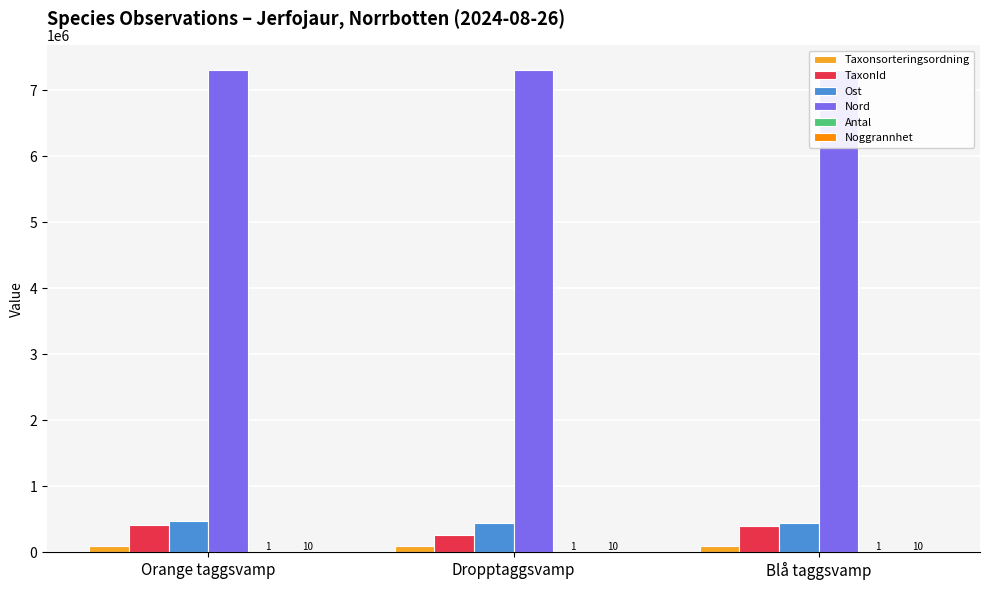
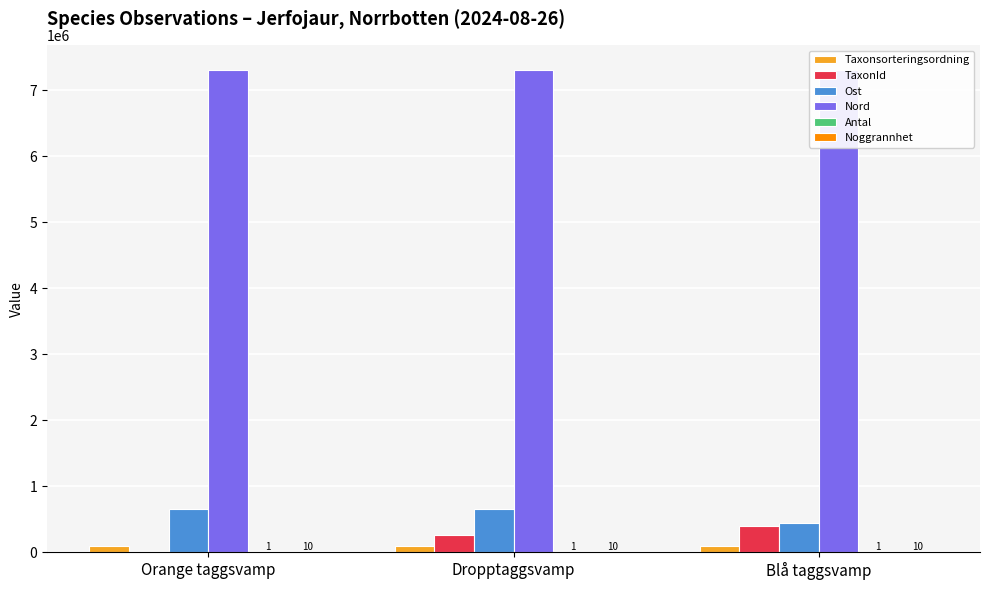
  {
    "TaxonId": {
-     "Orange taggsvamp": 400000,
+     "Orange taggsvamp": 0,
      "Dropptaggsvamp": 300000,
      "Blå taggsvamp": 400000
    },
    "Ost": {
-     "Orange taggsvamp": 500000,
-     "Dropptaggsvamp": 400000,
+     "Orange taggsvamp": 700000,
+     "Dropptaggsvamp": 700000,
      "Blå taggsvamp": 400000
    },
    "Nord": {
      "Orange taggsvamp": 7300000,
      "Dropptaggsvamp": 7300000
    },
    "Antal": {
      "Orange taggsvamp": 1,
      "Dropptaggsvamp": 1,
      "Blå taggsvamp": 1
    }
  }
